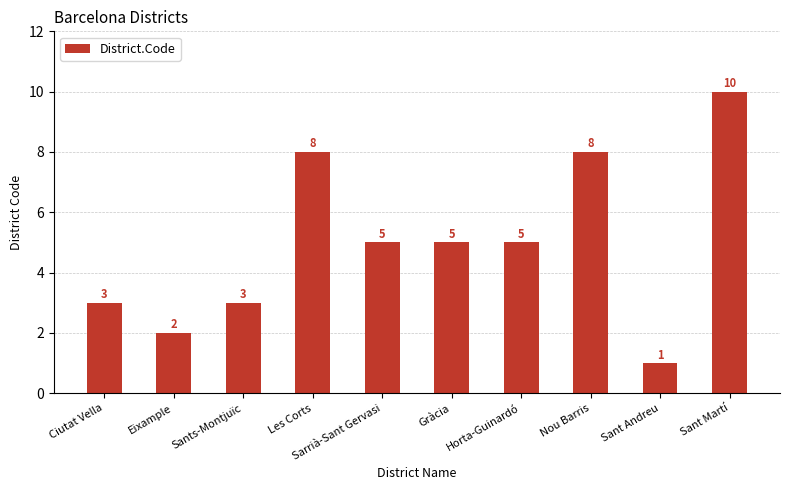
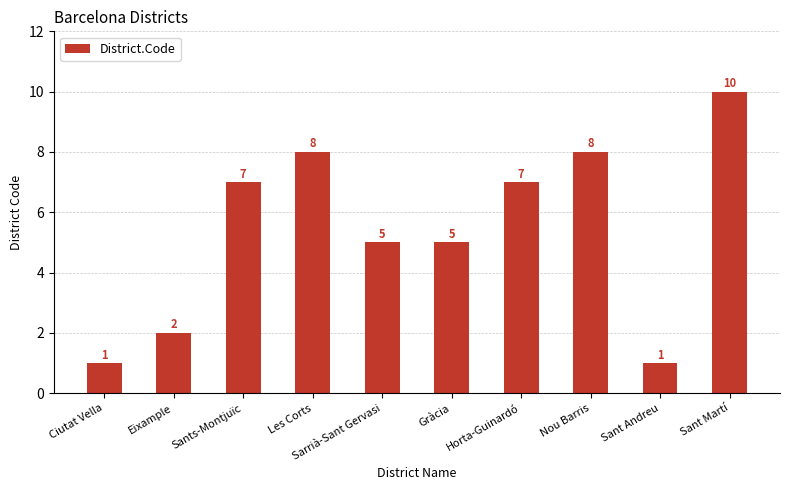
  {
-   "Ciutat Vella": 3,
+   "Ciutat Vella": 1,
    "Eixample": 2,
-   "Sants-Montjuïc": 3,
+   "Sants-Montjuïc": 7,
    "Les Corts": 8,
    "Sarrià-Sant Gervasi": 5,
    "Gràcia": 5,
-   "Horta-Guinardó": 5,
+   "Horta-Guinardó": 7,
    "Nou Barris": 8,
    "Sant Andreu": 1,
    "Sant Martí": 10
  }
